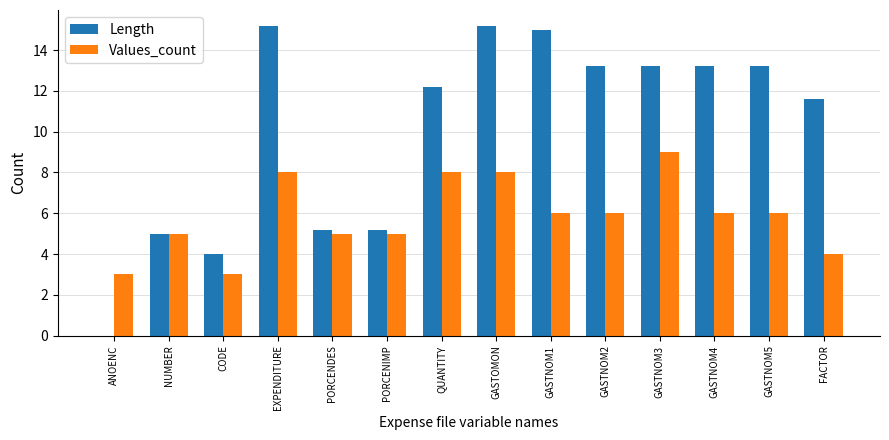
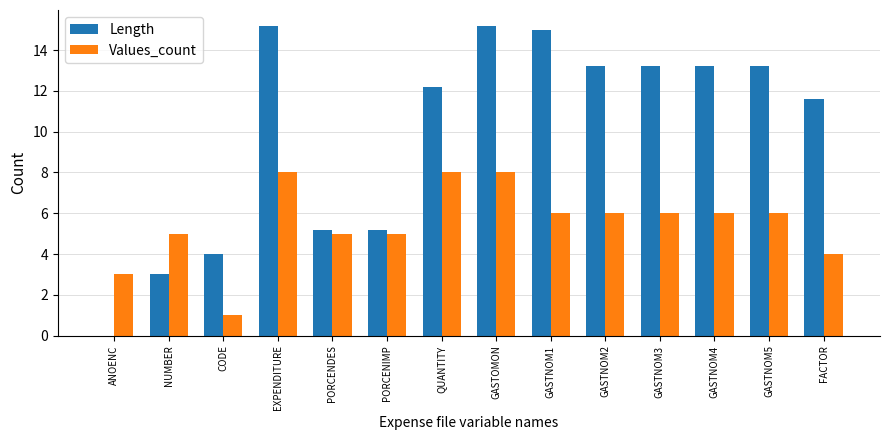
  {
    "Length": {
      "ANOENC": 0,
-     "NUMBER": 5,
+     "NUMBER": 3,
      "CODE": 4,
      "EXPENDITURE": 15.2,
      "PORCENDES": 5.2,
      "PORCENIMP": 5.2,
      "QUANTITY": 12.2,
      "GASTOMON": 15.2,
      "GASTNOM1": 15,
      "GASTNOM2": 13.2,
      "GASTNOM3": 13.2,
      "GASTNOM4": 13.2,
      "GASTNOM5": 13.2,
      "FACTOR": 11.6
    },
    "Values_count": {
      "ANOENC": 3,
      "NUMBER": 5,
-     "CODE": 3,
+     "CODE": 1,
      "EXPENDITURE": 8,
      "PORCENDES": 5,
      "PORCENIMP": 5,
      "QUANTITY": 8,
      "GASTOMON": 8,
      "GASTNOM1": 6,
      "GASTNOM2": 6,
-     "GASTNOM3": 9,
+     "GASTNOM3": 6,
      "GASTNOM4": 6,
      "GASTNOM5": 6,
      "FACTOR": 4
    }
  }
